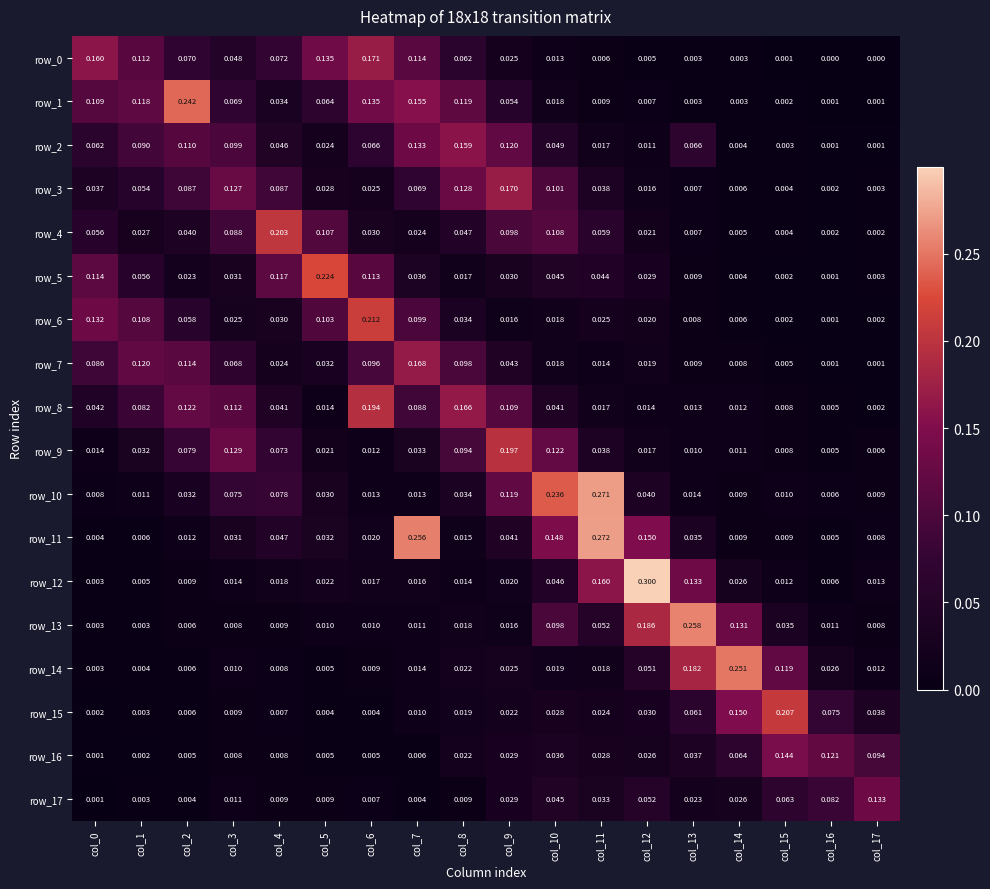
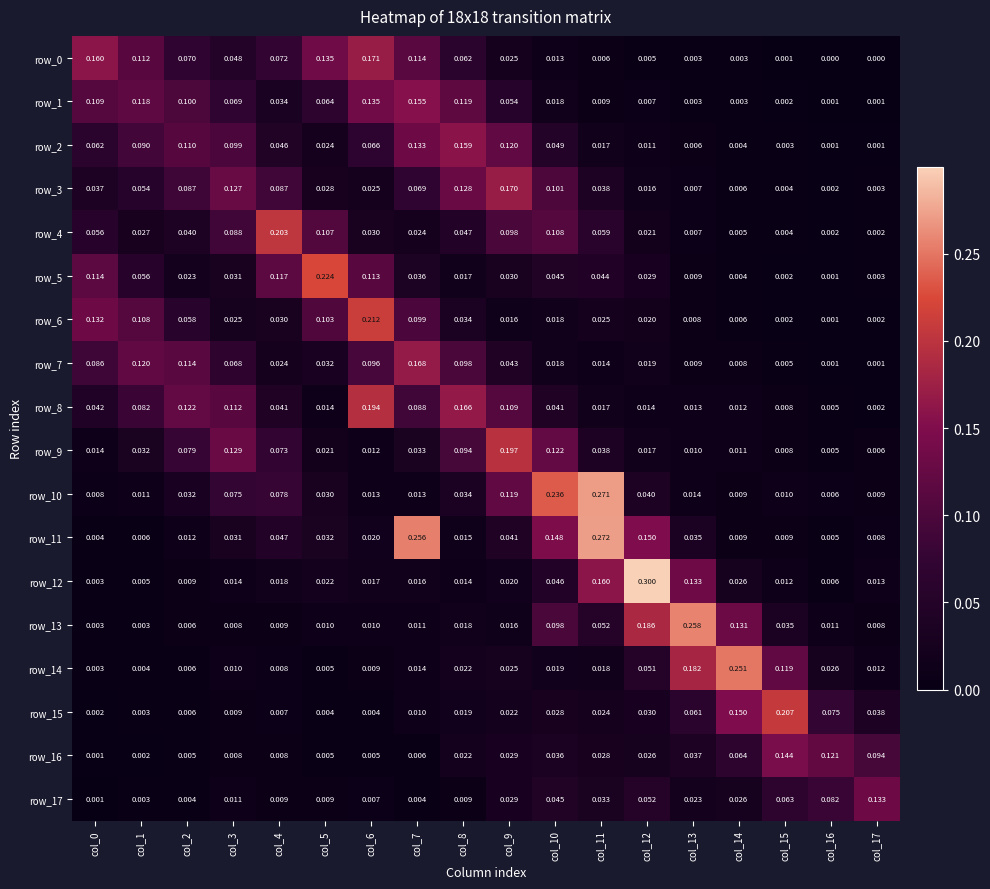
  {
    "row_1": {
      "col_0": 0.109,
      "col_1": 0.118,
-     "col_2": 0.242,
+     "col_2": 0.100,
      "col_3": 0.069,
      "col_4": 0.034,
      "col_5": 0.064,
      "col_6": 0.135,
      "col_7": 0.155,
      "col_8": 0.119,
      "col_9": 0.054,
      "col_10": 0.018,
      "col_11": 0.009,
      "col_12": 0.007,
      "col_13": 0.003,
      "col_14": 0.003,
      "col_15": 0.002,
      "col_16": 0.001,
      "col_17": 0.001
    },
    "row_2": {
      "col_0": 0.062,
      "col_1": 0.090,
      "col_2": 0.110,
      "col_3": 0.099,
      "col_4": 0.046,
      "col_5": 0.024,
      "col_6": 0.066,
      "col_7": 0.133,
      "col_8": 0.159,
      "col_9": 0.120,
      "col_10": 0.049,
      "col_11": 0.017,
      "col_12": 0.011,
-     "col_13": 0.066,
+     "col_13": 0.006,
      "col_14": 0.004,
      "col_15": 0.003,
      "col_16": 0.001,
      "col_17": 0.001
    }
  }
